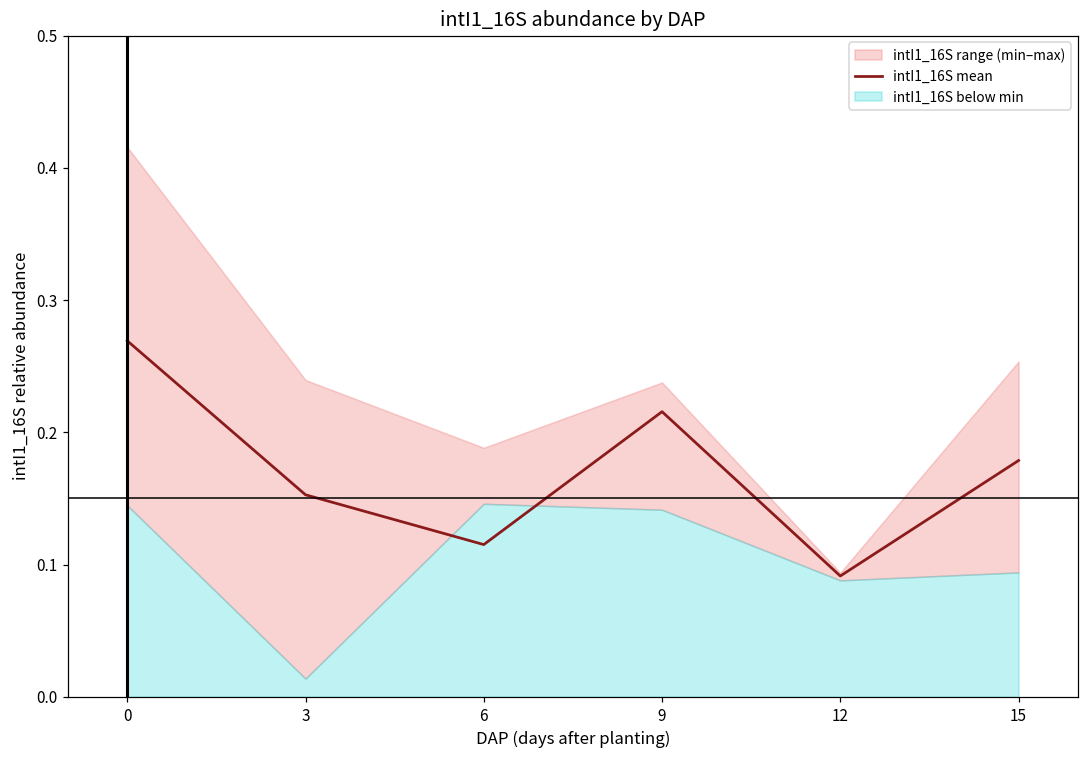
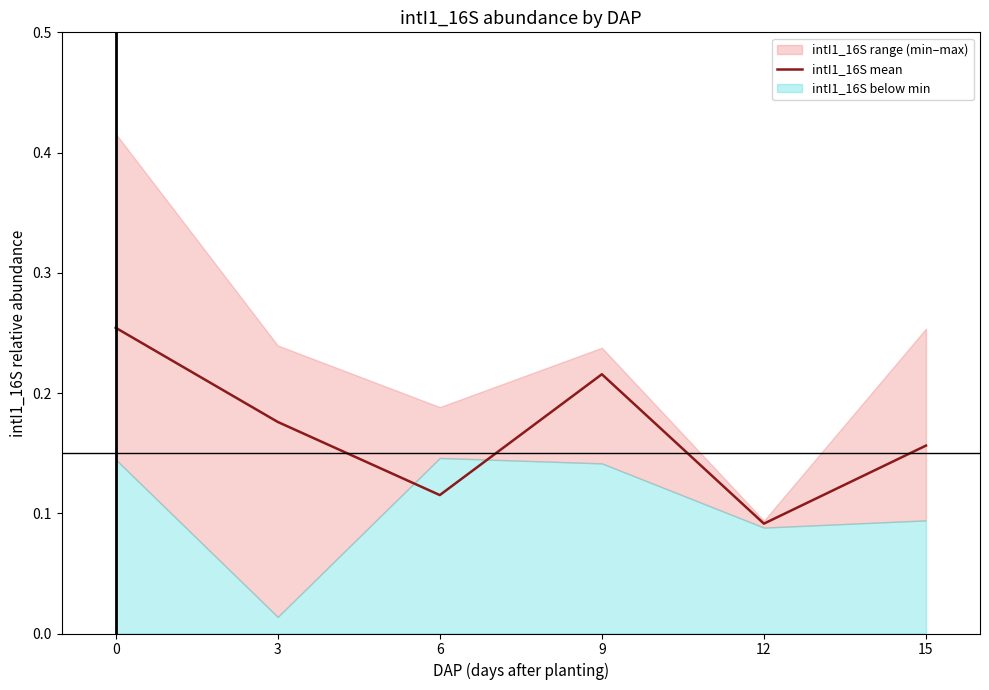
  {
    "intI1_16S mean": {
-     "0": 0.269,
-     "3": 0.153,
+     "0": 0.254,
+     "3": 0.176,
      "6": 0.115,
      "9": 0.216,
      "12": 0.091,
-     "15": 0.179
+     "15": 0.156
    },
    "intI1_16S below min": {
      "0": 0.145,
      "3": 0.014,
      "6": 0.146,
      "9": 0.141,
      "12": 0.088,
      "15": 0.094
    }
  }
